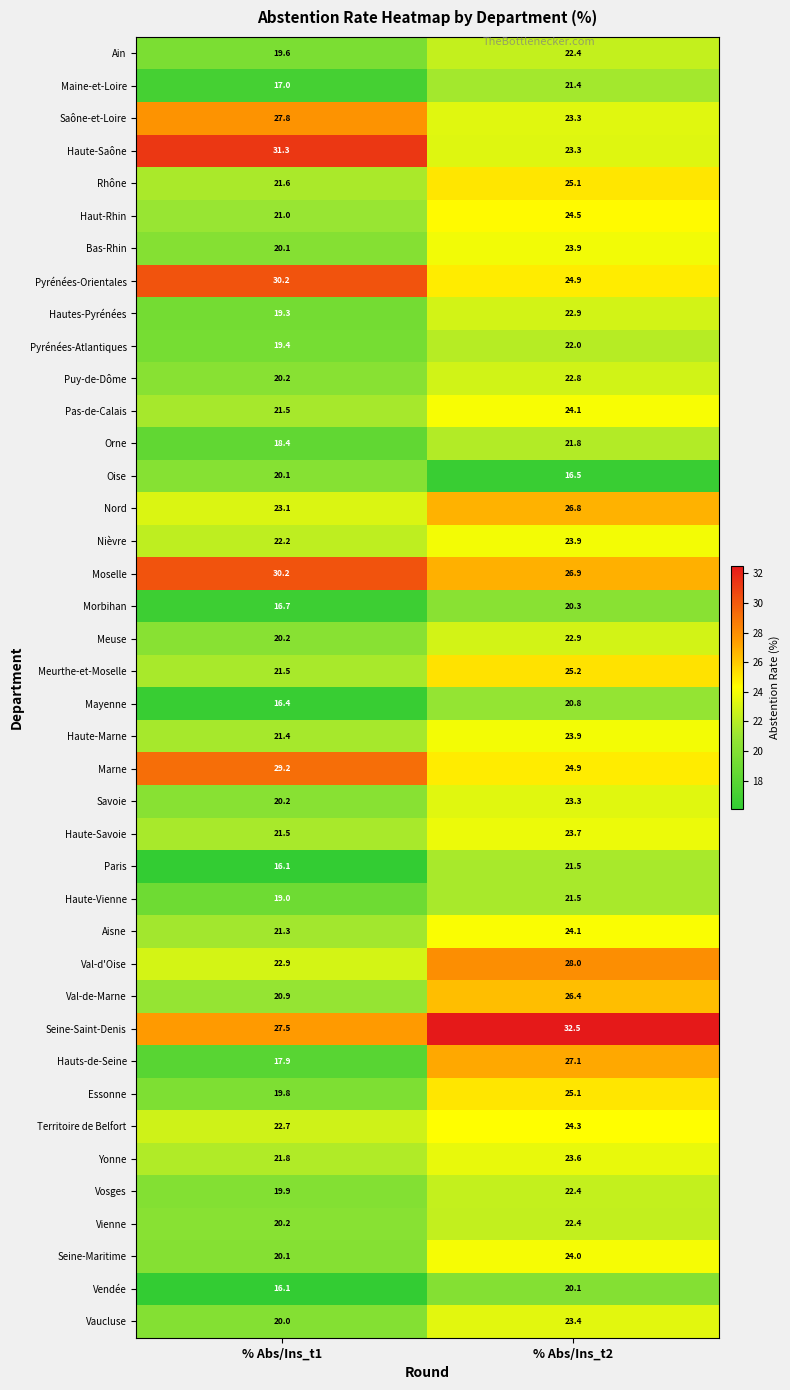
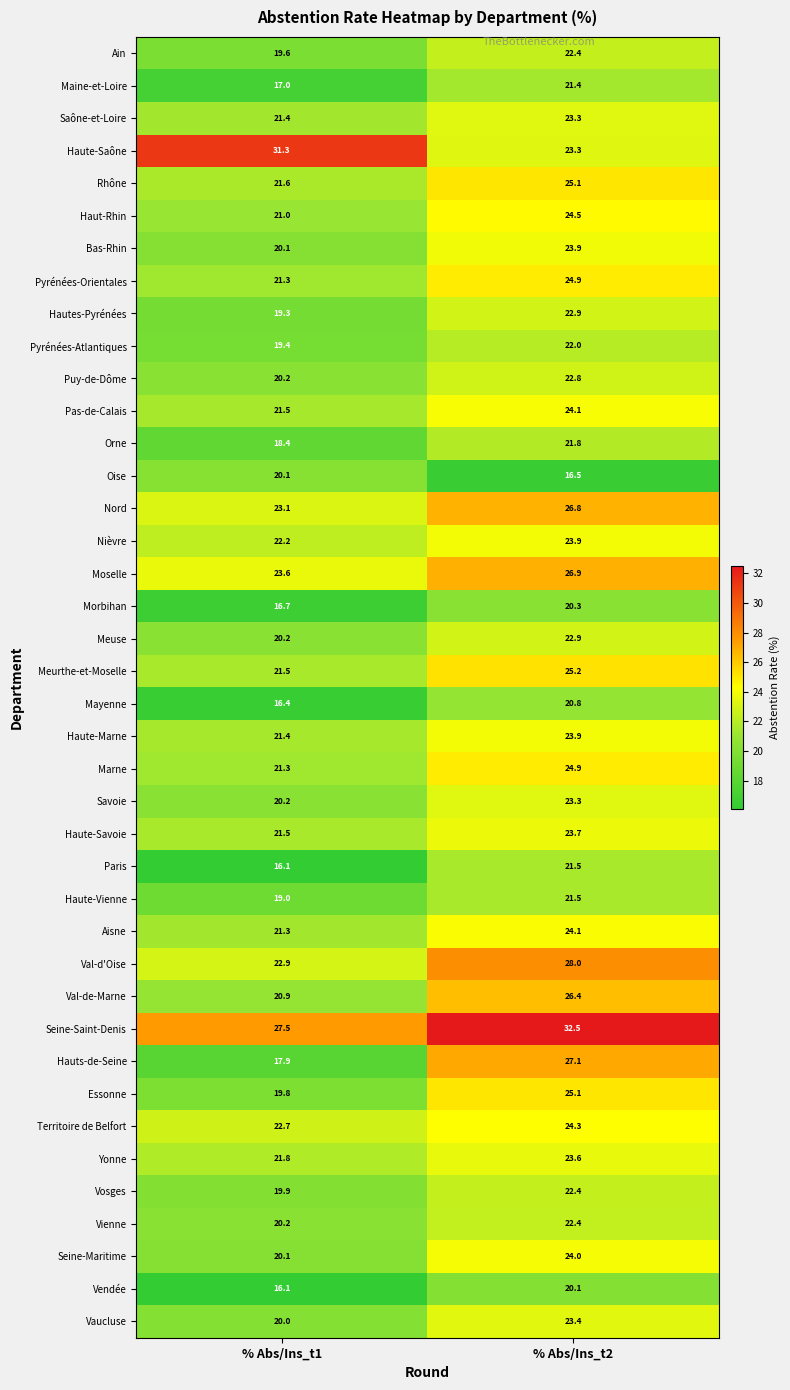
  {
    "Ain": {
      "% Abs/Ins_t1": 19.6,
      "% Abs/Ins_t2": 22.4
    },
    "Maine-et-Loire": {
      "% Abs/Ins_t1": 17.0,
      "% Abs/Ins_t2": 21.4
    },
    "Saône-et-Loire": {
-     "% Abs/Ins_t1": 27.8,
+     "% Abs/Ins_t1": 21.4,
      "% Abs/Ins_t2": 23.3
    },
    "Haute-Saône": {
      "% Abs/Ins_t1": 31.3,
      "% Abs/Ins_t2": 23.3
    },
    "Rhône": {
      "% Abs/Ins_t1": 21.6,
      "% Abs/Ins_t2": 25.1
    },
    "Haut-Rhin": {
      "% Abs/Ins_t1": 21.0,
      "% Abs/Ins_t2": 24.5
    },
    "Bas-Rhin": {
      "% Abs/Ins_t1": 20.1,
      "% Abs/Ins_t2": 23.9
    },
    "Pyrénées-Orientales": {
-     "% Abs/Ins_t1": 30.2,
+     "% Abs/Ins_t1": 21.3,
      "% Abs/Ins_t2": 24.9
    },
    "Hautes-Pyrénées": {
      "% Abs/Ins_t1": 19.3,
      "% Abs/Ins_t2": 22.9
    },
    "Pyrénées-Atlantiques": {
      "% Abs/Ins_t1": 19.4,
      "% Abs/Ins_t2": 22.0
    },
    "Puy-de-Dôme": {
      "% Abs/Ins_t1": 20.2,
      "% Abs/Ins_t2": 22.8
    },
    "Pas-de-Calais": {
      "% Abs/Ins_t1": 21.5,
      "% Abs/Ins_t2": 24.1
    },
    "Orne": {
      "% Abs/Ins_t1": 18.4,
      "% Abs/Ins_t2": 21.8
    },
    "Oise": {
      "% Abs/Ins_t1": 20.1,
      "% Abs/Ins_t2": 16.5
    },
    "Nord": {
      "% Abs/Ins_t1": 23.1,
      "% Abs/Ins_t2": 26.8
    },
    "Nièvre": {
      "% Abs/Ins_t1": 22.2,
      "% Abs/Ins_t2": 23.9
    },
    "Moselle": {
-     "% Abs/Ins_t1": 30.2,
+     "% Abs/Ins_t1": 23.6,
      "% Abs/Ins_t2": 26.9
    },
    "Morbihan": {
      "% Abs/Ins_t1": 16.7,
      "% Abs/Ins_t2": 20.3
    },
    "Meuse": {
      "% Abs/Ins_t1": 20.2,
      "% Abs/Ins_t2": 22.9
    },
    "Meurthe-et-Moselle": {
      "% Abs/Ins_t1": 21.5,
      "% Abs/Ins_t2": 25.2
    },
    "Mayenne": {
      "% Abs/Ins_t1": 16.4,
      "% Abs/Ins_t2": 20.8
    },
    "Haute-Marne": {
      "% Abs/Ins_t1": 21.4,
      "% Abs/Ins_t2": 23.9
    },
    "Marne": {
-     "% Abs/Ins_t1": 29.2,
+     "% Abs/Ins_t1": 21.3,
      "% Abs/Ins_t2": 24.9
    },
    "Savoie": {
      "% Abs/Ins_t1": 20.2,
      "% Abs/Ins_t2": 23.3
    },
    "Haute-Savoie": {
      "% Abs/Ins_t1": 21.5,
      "% Abs/Ins_t2": 23.7
    },
    "Paris": {
      "% Abs/Ins_t1": 16.1,
      "% Abs/Ins_t2": 21.5
    },
    "Haute-Vienne": {
      "% Abs/Ins_t1": 19.0,
      "% Abs/Ins_t2": 21.5
    },
    "Aisne": {
      "% Abs/Ins_t1": 21.3,
      "% Abs/Ins_t2": 24.1
    },
    "Val-d'Oise": {
      "% Abs/Ins_t1": 22.9,
      "% Abs/Ins_t2": 28.0
    },
    "Val-de-Marne": {
      "% Abs/Ins_t1": 20.9,
      "% Abs/Ins_t2": 26.4
    },
    "Seine-Saint-Denis": {
      "% Abs/Ins_t1": 27.5,
      "% Abs/Ins_t2": 32.5
    },
    "Hauts-de-Seine": {
      "% Abs/Ins_t1": 17.9,
      "% Abs/Ins_t2": 27.1
    },
    "Essonne": {
      "% Abs/Ins_t1": 19.8,
      "% Abs/Ins_t2": 25.1
    },
    "Territoire de Belfort": {
      "% Abs/Ins_t1": 22.7,
      "% Abs/Ins_t2": 24.3
    },
    "Yonne": {
      "% Abs/Ins_t1": 21.8,
      "% Abs/Ins_t2": 23.6
    },
    "Vosges": {
      "% Abs/Ins_t1": 19.9,
      "% Abs/Ins_t2": 22.4
    },
    "Vienne": {
      "% Abs/Ins_t1": 20.2,
      "% Abs/Ins_t2": 22.4
    },
    "Seine-Maritime": {
      "% Abs/Ins_t1": 20.1,
      "% Abs/Ins_t2": 24.0
    },
    "Vendée": {
      "% Abs/Ins_t1": 16.1,
      "% Abs/Ins_t2": 20.1
    },
    "Vaucluse": {
      "% Abs/Ins_t1": 20.0,
      "% Abs/Ins_t2": 23.4
    }
  }
